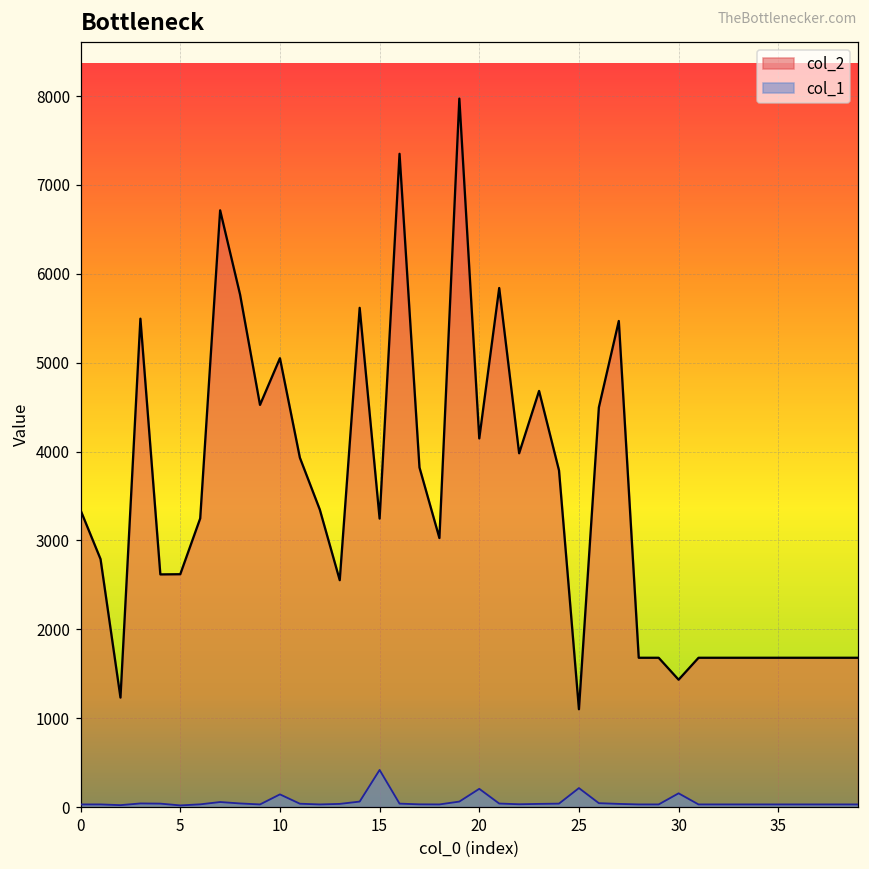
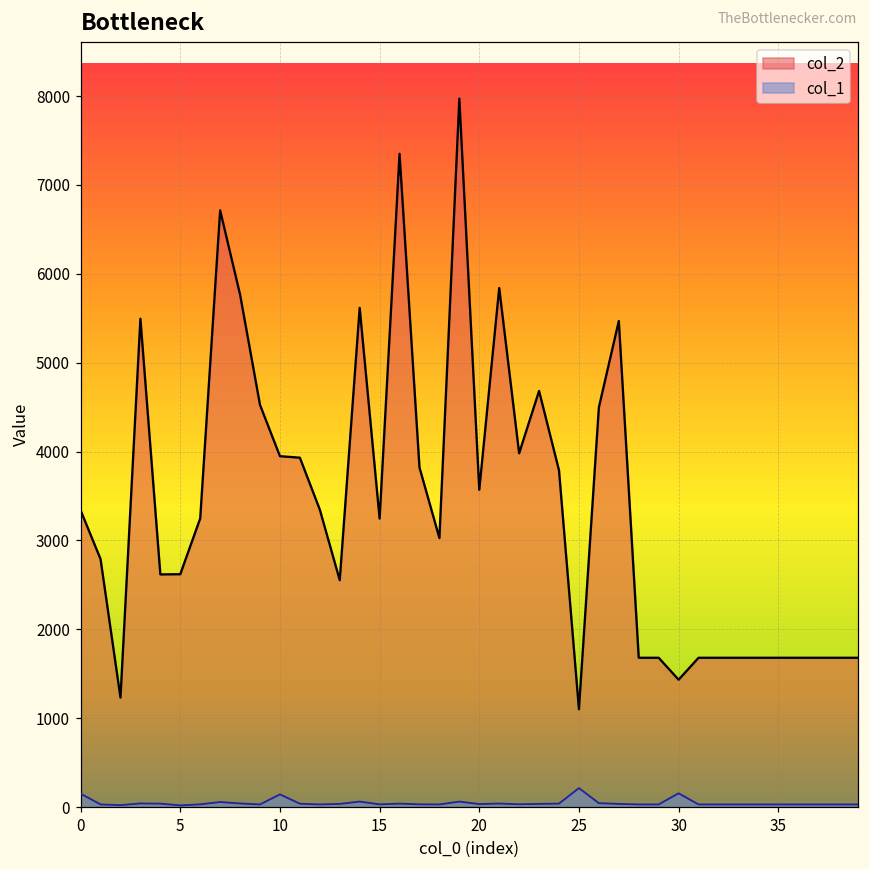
  {
    "col_2": {
      "0": 3300,
      "5": 2600,
-     "10": 5000,
+     "10": 3900,
      "15": 3200,
-     "20": 4100,
+     "20": 3600,
      "25": 1100,
      "30": 1400,
      "35": 1700
    },
    "col_1": {
-     "0": 0,
+     "0": 200,
      "5": 0,
      "10": 100,
-     "15": 400,
-     "20": 200,
+     "15": 0,
+     "20": 0,
      "25": 200,
      "30": 200,
      "35": 0
    }
  }
